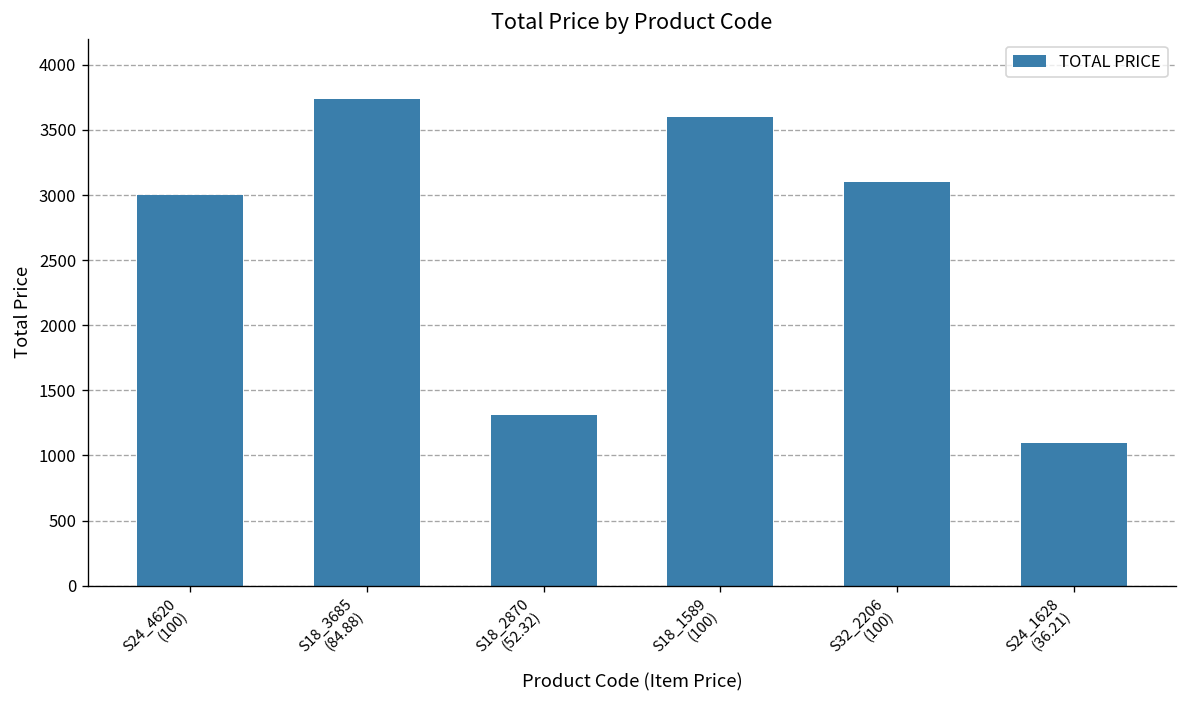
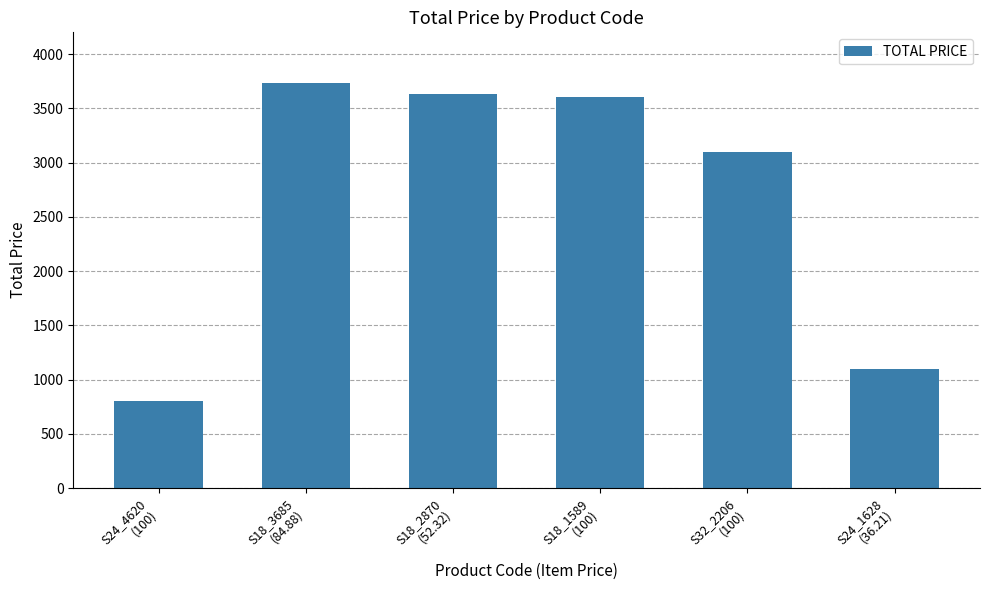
  {
-   "S24_4620 (100)": 3000,
+   "S24_4620 (100)": 810,
    "S18_3685 (84.88)": 3730,
-   "S18_2870 (52.32)": 1310,
+   "S18_2870 (52.32)": 3640,
    "S18_1589 (100)": 3600,
    "S32_2206 (100)": 3100,
    "S24_1628 (36.21)": 1100
  }
